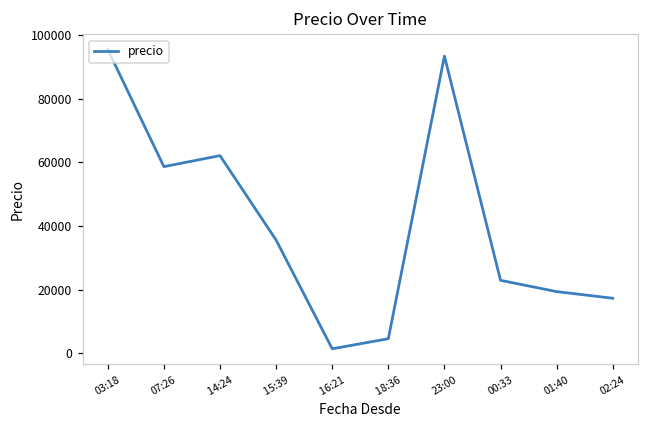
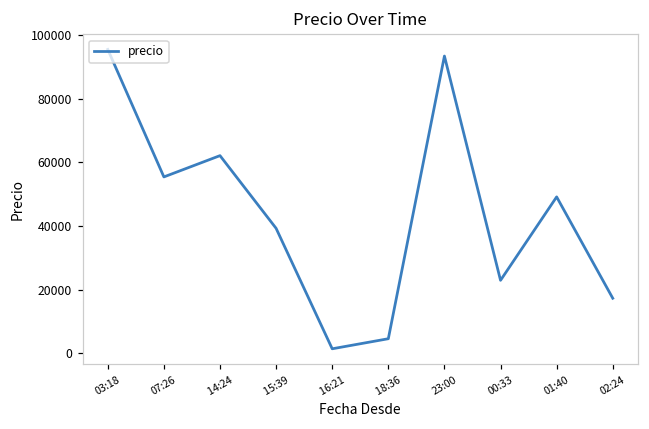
  {
-   "07:26": 59000,
+   "07:26": 55000,
    "14:24": 62000,
-   "15:39": 36000,
+   "15:39": 39000,
    "16:21": 1000,
    "18:36": 5000,
    "23:00": 93000,
    "00:33": 23000,
-   "01:40": 19000,
+   "01:40": 49000,
    "02:24": 17000
  }
